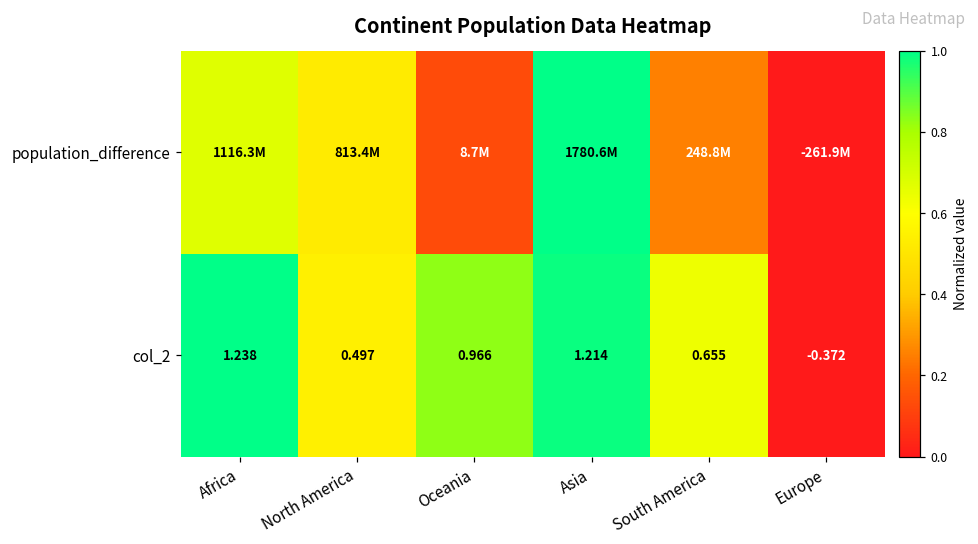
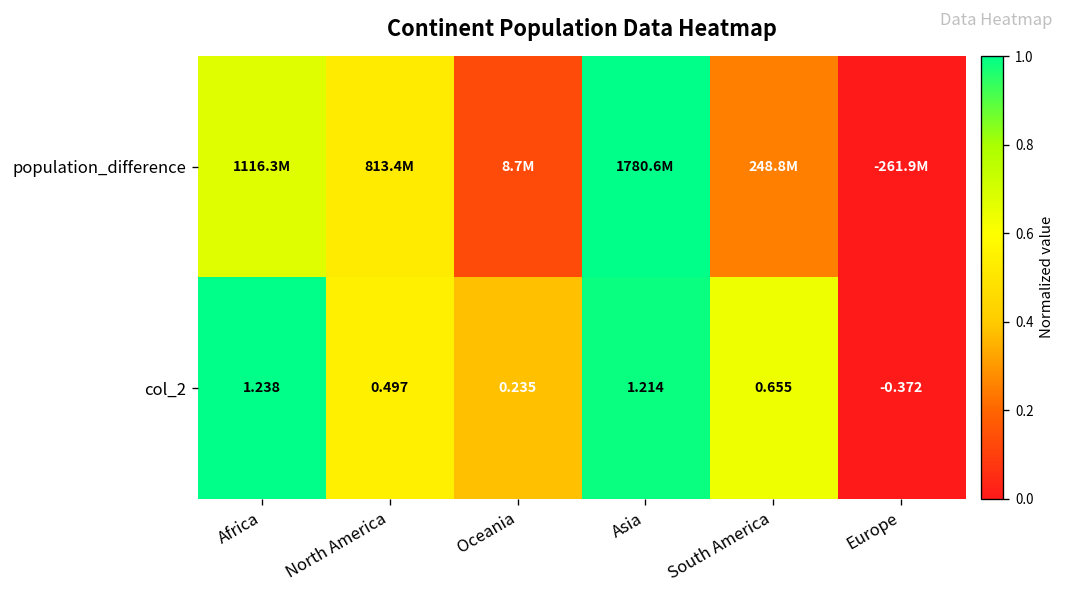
  {
    "population_difference": {
      "Africa": "1116.3M",
      "North America": "813.4M",
      "Oceania": "8.7M",
      "Asia": "1780.6M",
      "South America": "248.8M",
      "Europe": "-261.9M"
    },
    "col_2": {
      "Africa": "1.238",
      "North America": "0.497",
-     "Oceania": "0.966",
+     "Oceania": "0.235",
      "Asia": "1.214",
      "South America": "0.655",
      "Europe": "-0.372"
    }
  }
